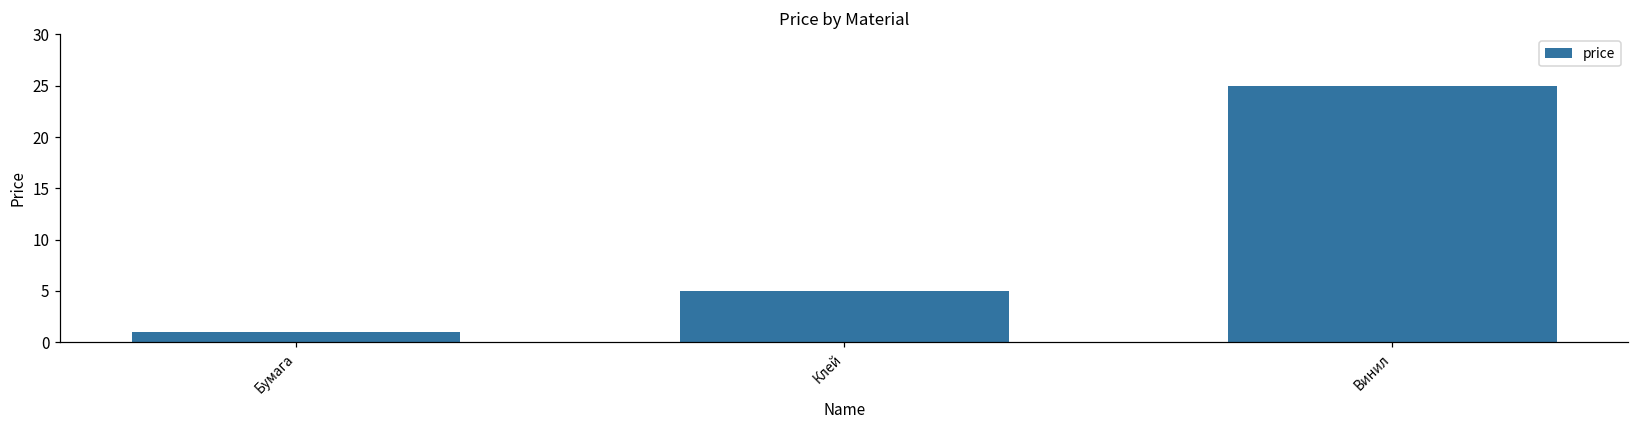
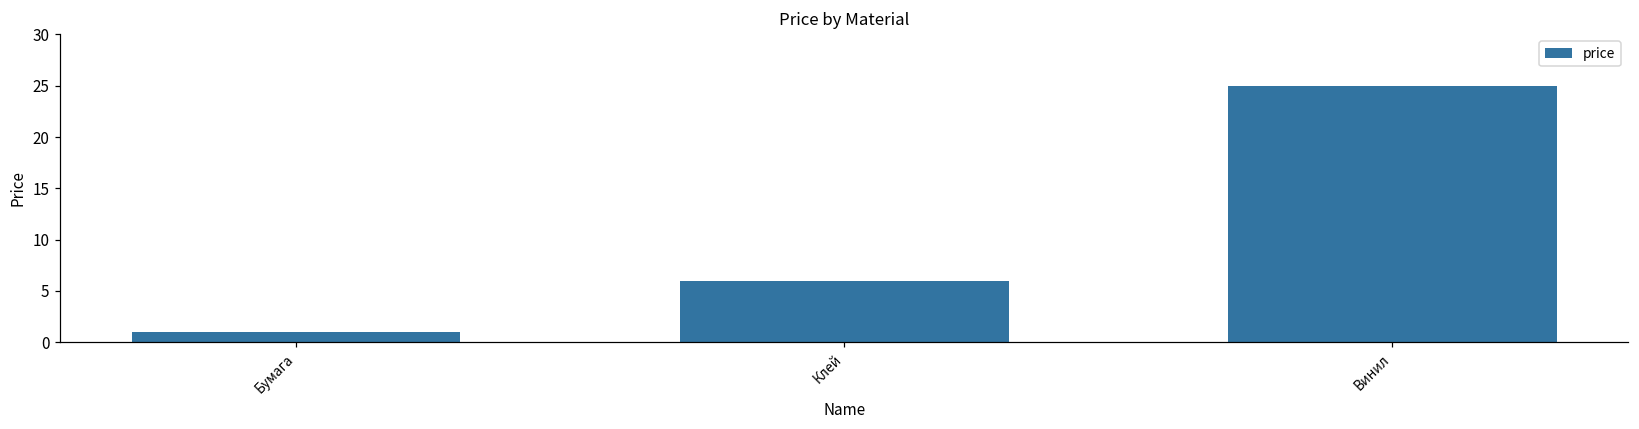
  {
    "Бумага": 1,
-   "Клей": 5,
+   "Клей": 6,
    "Винил": 25
  }
